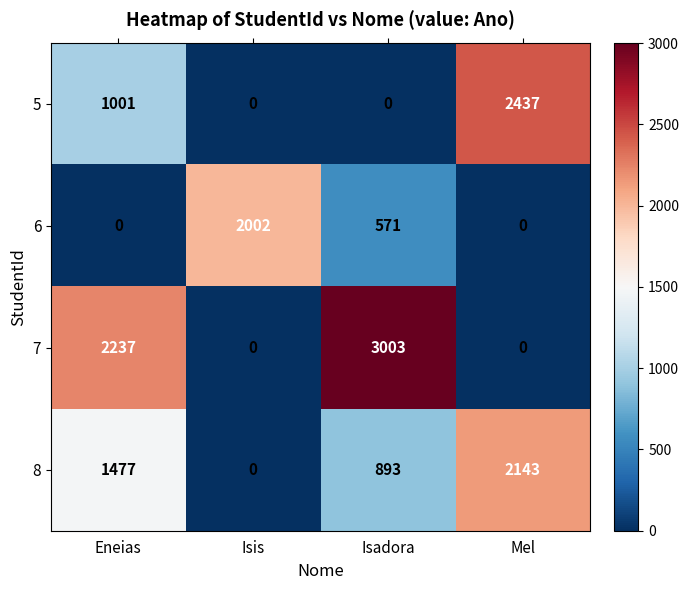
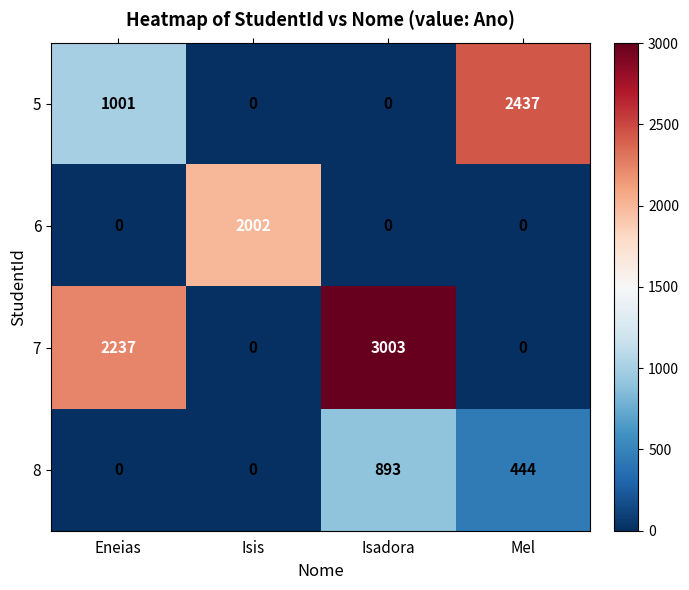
  {
    "5": {
      "Eneias": 1001,
      "Isis": 0,
      "Isadora": 0,
      "Mel": 2437
    },
    "6": {
      "Eneias": 0,
      "Isis": 2002,
-     "Isadora": 571,
+     "Isadora": 0,
      "Mel": 0
    },
    "7": {
      "Eneias": 2237,
      "Isis": 0,
      "Isadora": 3003,
      "Mel": 0
    },
    "8": {
-     "Eneias": 1477,
+     "Eneias": 0,
      "Isis": 0,
      "Isadora": 893,
-     "Mel": 2143
+     "Mel": 444
    }
  }
